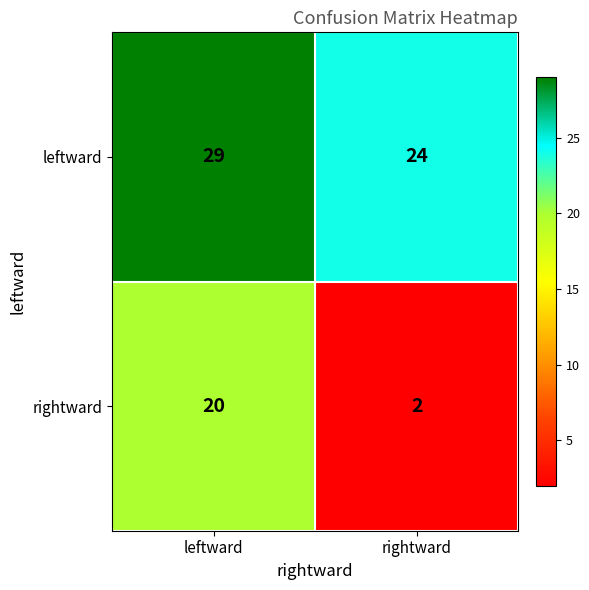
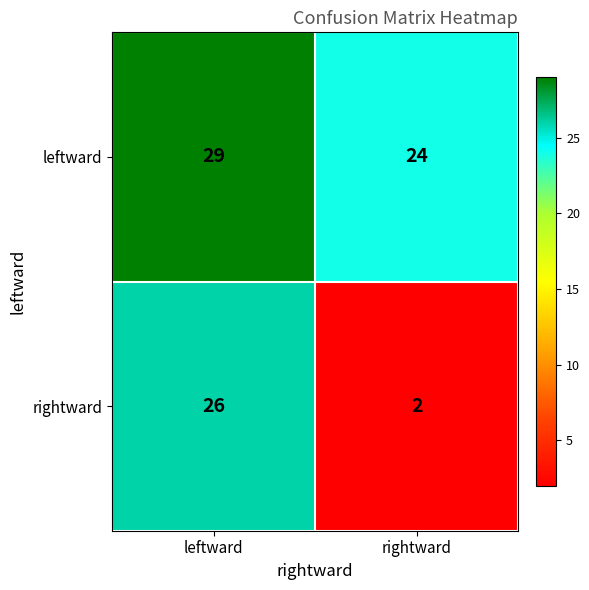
  {
    "leftward": {
      "leftward": 29,
      "rightward": 24
    },
    "rightward": {
-     "leftward": 20,
+     "leftward": 26,
      "rightward": 2
    }
  }
